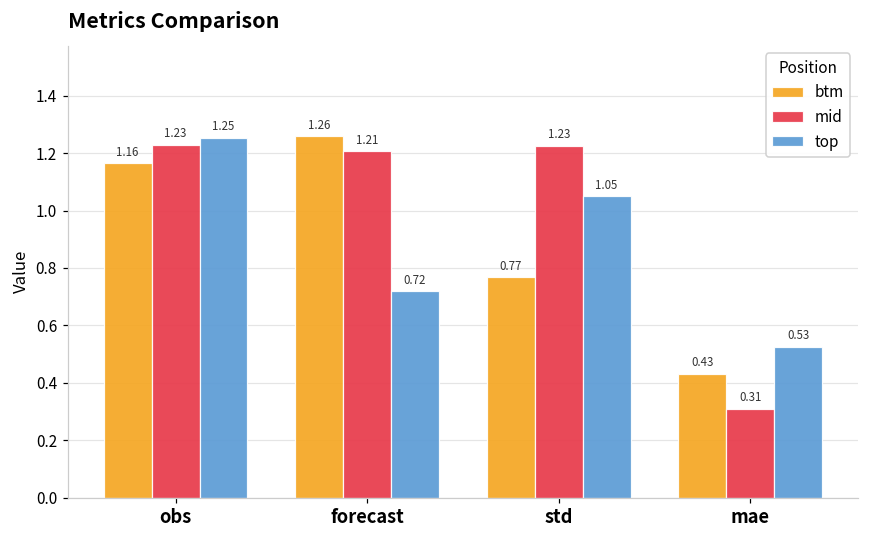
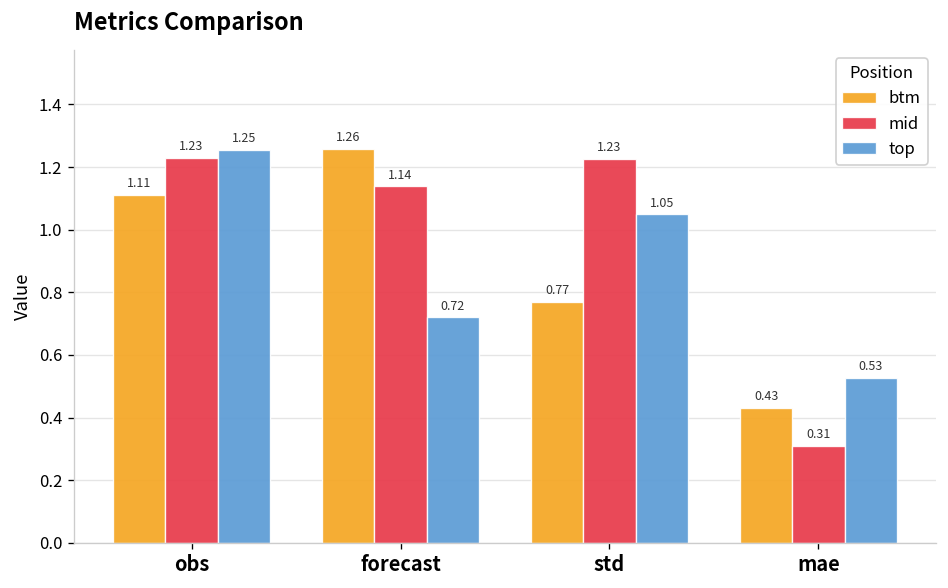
  {
    "btm": {
-     "obs": 1.16,
+     "obs": 1.11,
      "forecast": 1.26,
      "std": 0.77,
      "mae": 0.43
    },
    "mid": {
      "obs": 1.23,
-     "forecast": 1.21,
+     "forecast": 1.14,
      "std": 1.23,
      "mae": 0.31
    },
    "top": {
      "obs": 1.25,
      "forecast": 0.72,
      "std": 1.05,
      "mae": 0.53
    }
  }
